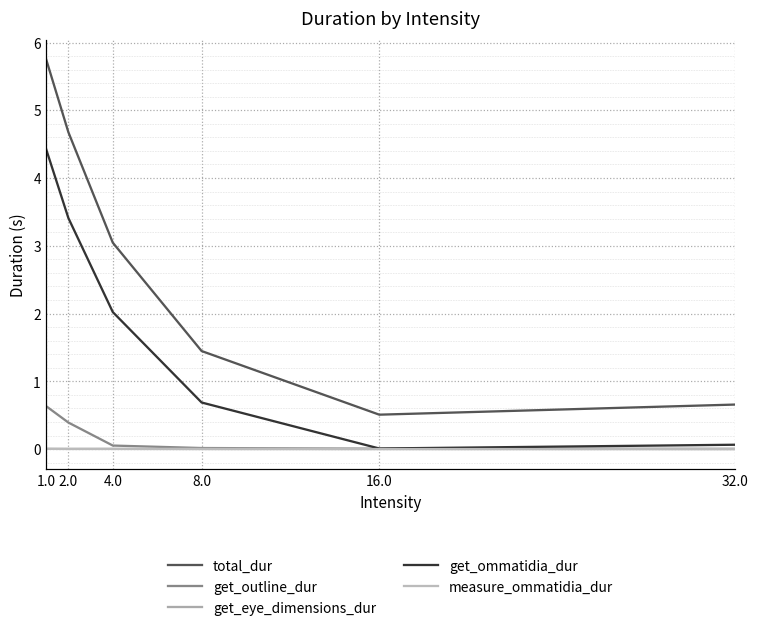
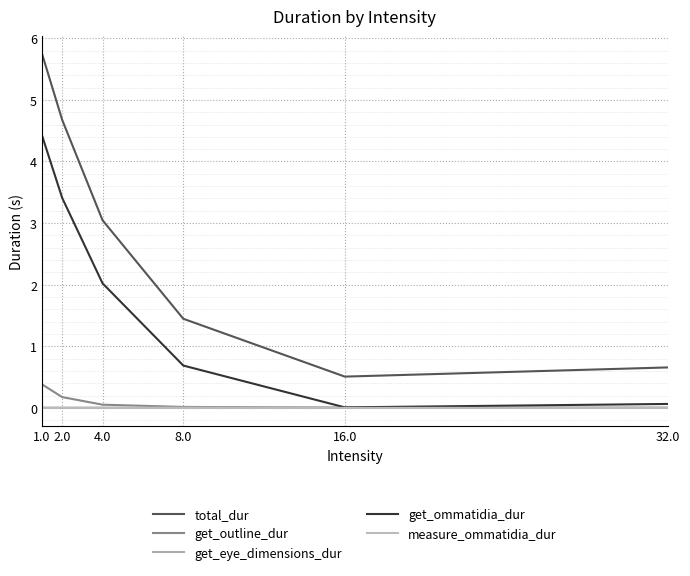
  {
    "get_outline_dur": {
-     "1.0": 0.6,
-     "2.0": 0.4,
+     "1.0": 0.4,
+     "2.0": 0.2,
      "4.0": 0.1
    },
    "measure_ommatidia_dur": {
      "1.0": 0.0,
      "2.0": 0.0,
      "4.0": 0.0
    }
  }
